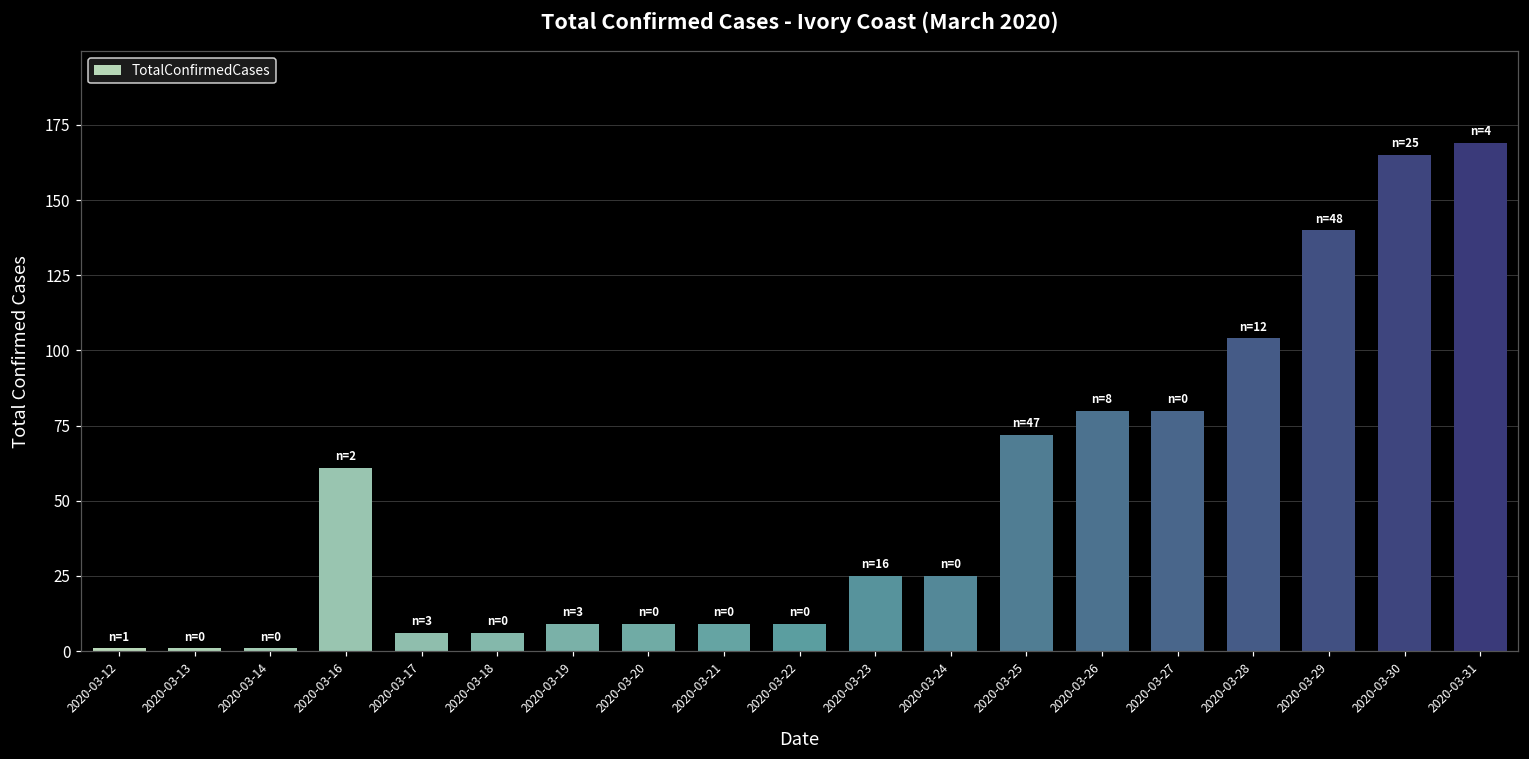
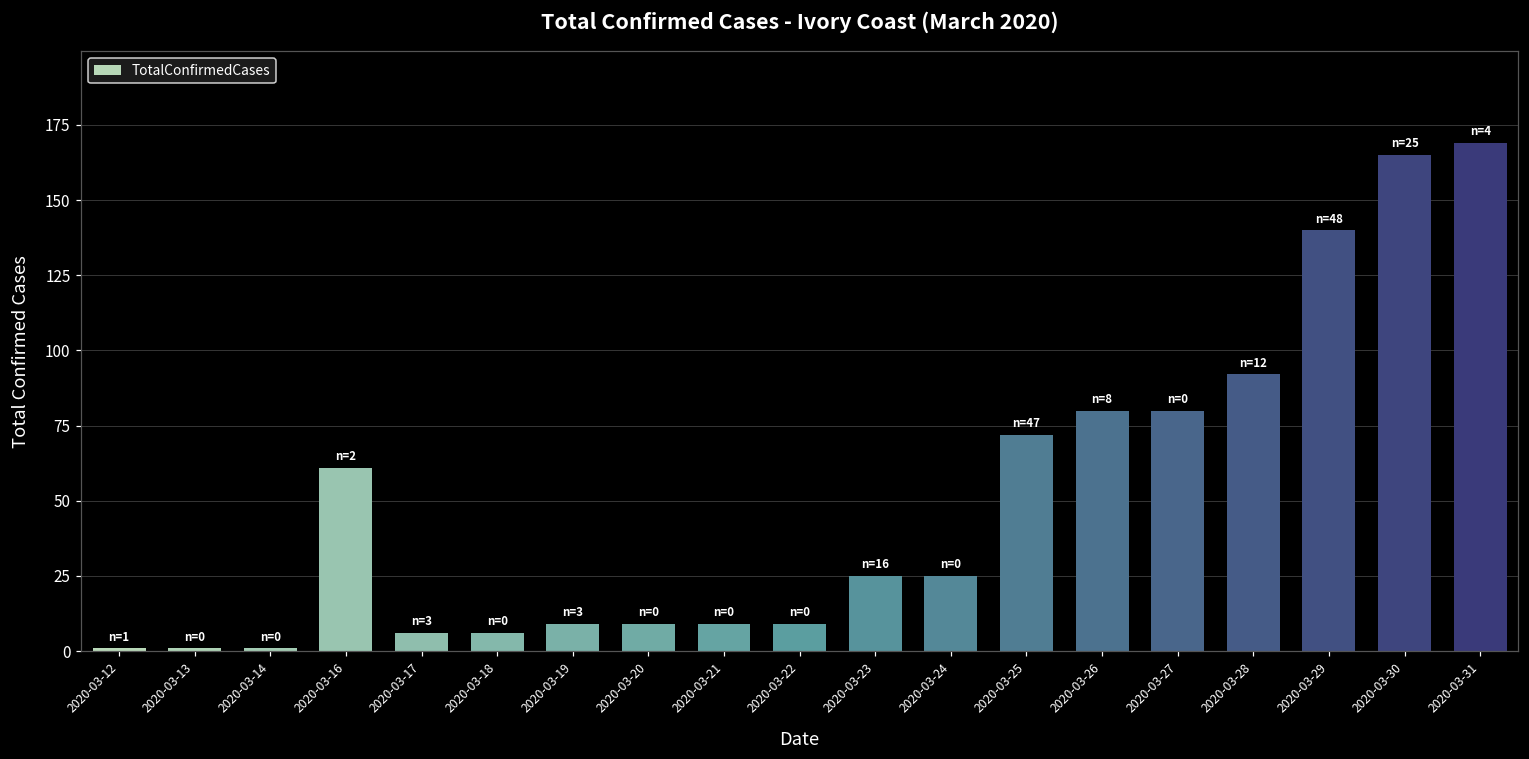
  {
-   "2020-03-28": 104
+   "2020-03-28": 92
  }
